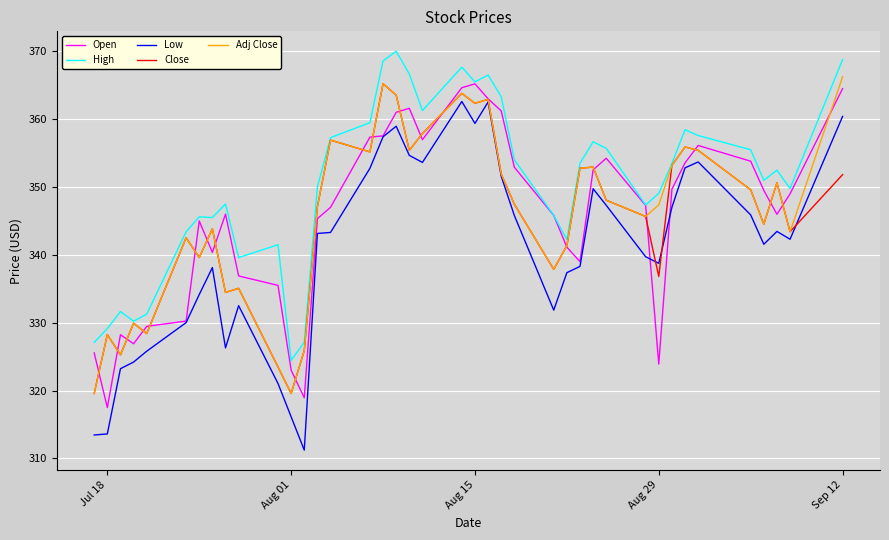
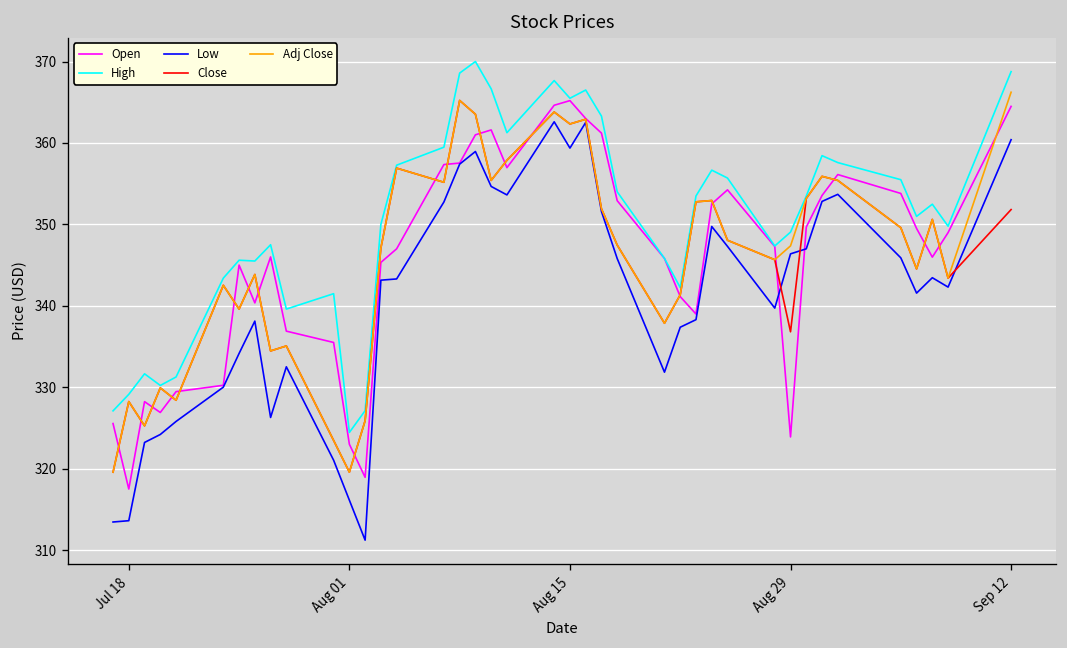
  {
    "Open": {
      "Jul 18": 318,
      "Aug 01": 323,
      "Aug 29": 324,
      "Sep 12": 364
    },
    "High": {
      "Jul 18": 329,
      "Aug 01": 324,
      "Aug 29": 349,
      "Sep 12": 369
    },
    "Low": {
      "Jul 18": 314,
      "Aug 01": 316,
      "Aug 15": 359,
-     "Aug 29": 339,
+     "Aug 29": 346,
      "Sep 12": 360
    },
    "Close": {
      "Aug 29": 337,
      "Sep 12": 352
    },
    "Adj Close": {
      "Aug 29": 347,
      "Sep 12": 366
    }
  }
